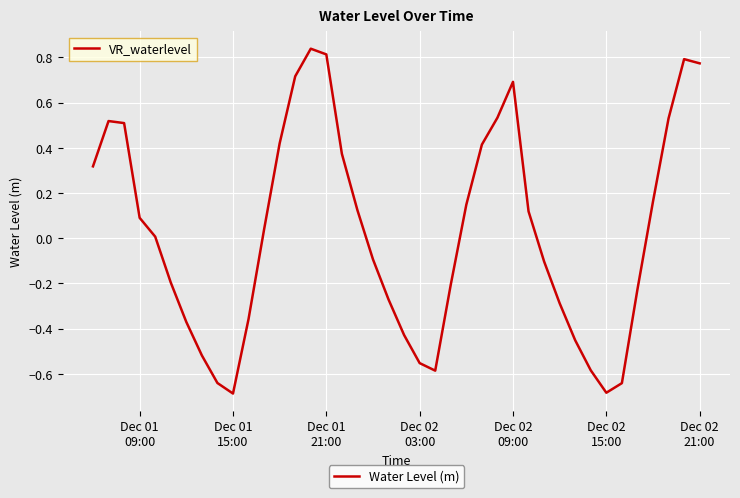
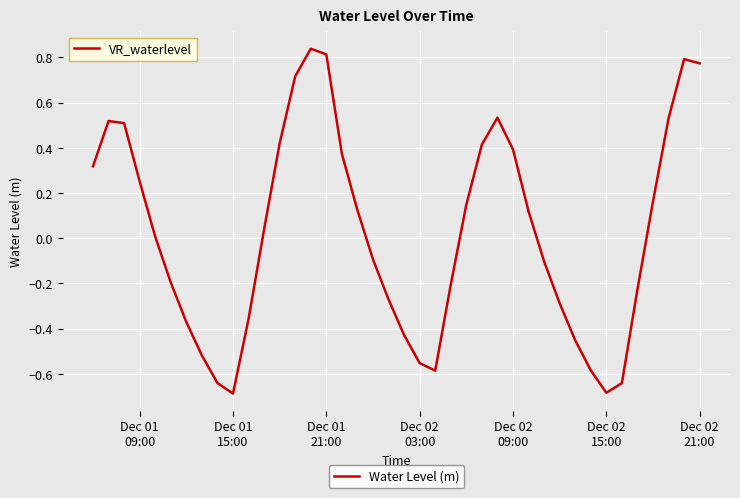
  {
-   "Dec 01 09:00": 0.09,
+   "Dec 01 09:00": 0.25,
    "Dec 01 15:00": -0.69,
    "Dec 01 21:00": 0.81,
    "Dec 02 03:00": -0.55,
-   "Dec 02 09:00": 0.69,
+   "Dec 02 09:00": 0.39,
    "Dec 02 15:00": -0.68,
    "Dec 02 21:00": 0.77
  }
